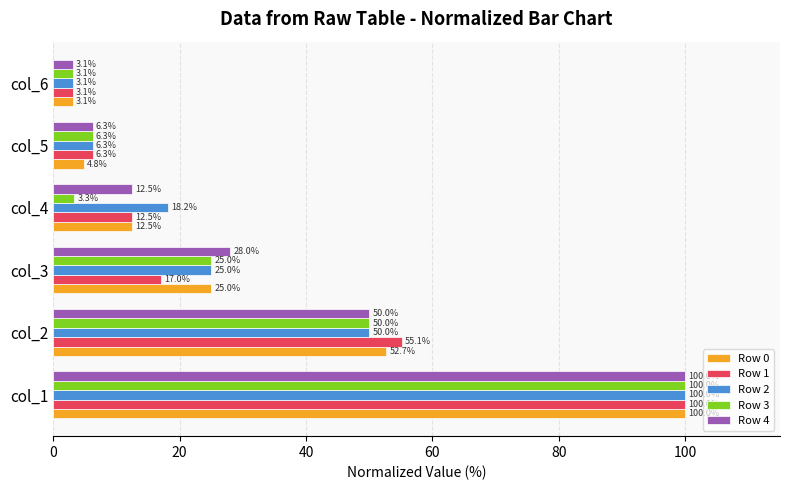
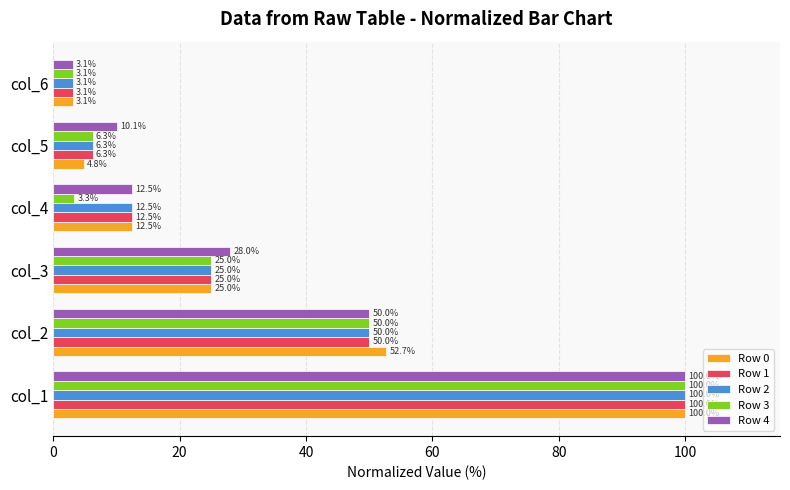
  {
    "Row 0": {
      "col_6": "3.1%",
      "col_5": "4.8%",
      "col_4": "12.5%",
      "col_3": "25.0%",
      "col_2": "52.7%"
    },
    "Row 1": {
      "col_6": "3.1%",
      "col_5": "6.3%",
      "col_4": "12.5%",
-     "col_3": "17.0%",
-     "col_2": "55.1%"
+     "col_3": "25.0%",
+     "col_2": "50.0%"
    },
    "Row 2": {
      "col_6": "3.1%",
      "col_5": "6.3%",
-     "col_4": "18.2%",
+     "col_4": "12.5%",
      "col_3": "25.0%",
      "col_2": "50.0%"
    },
    "Row 3": {
      "col_6": "3.1%",
      "col_5": "6.3%",
      "col_4": "3.3%",
      "col_3": "25.0%",
      "col_2": "50.0%"
    },
    "Row 4": {
      "col_6": "3.1%",
-     "col_5": "6.3%",
+     "col_5": "10.1%",
      "col_4": "12.5%",
      "col_3": "28.0%",
      "col_2": "50.0%"
    }
  }
